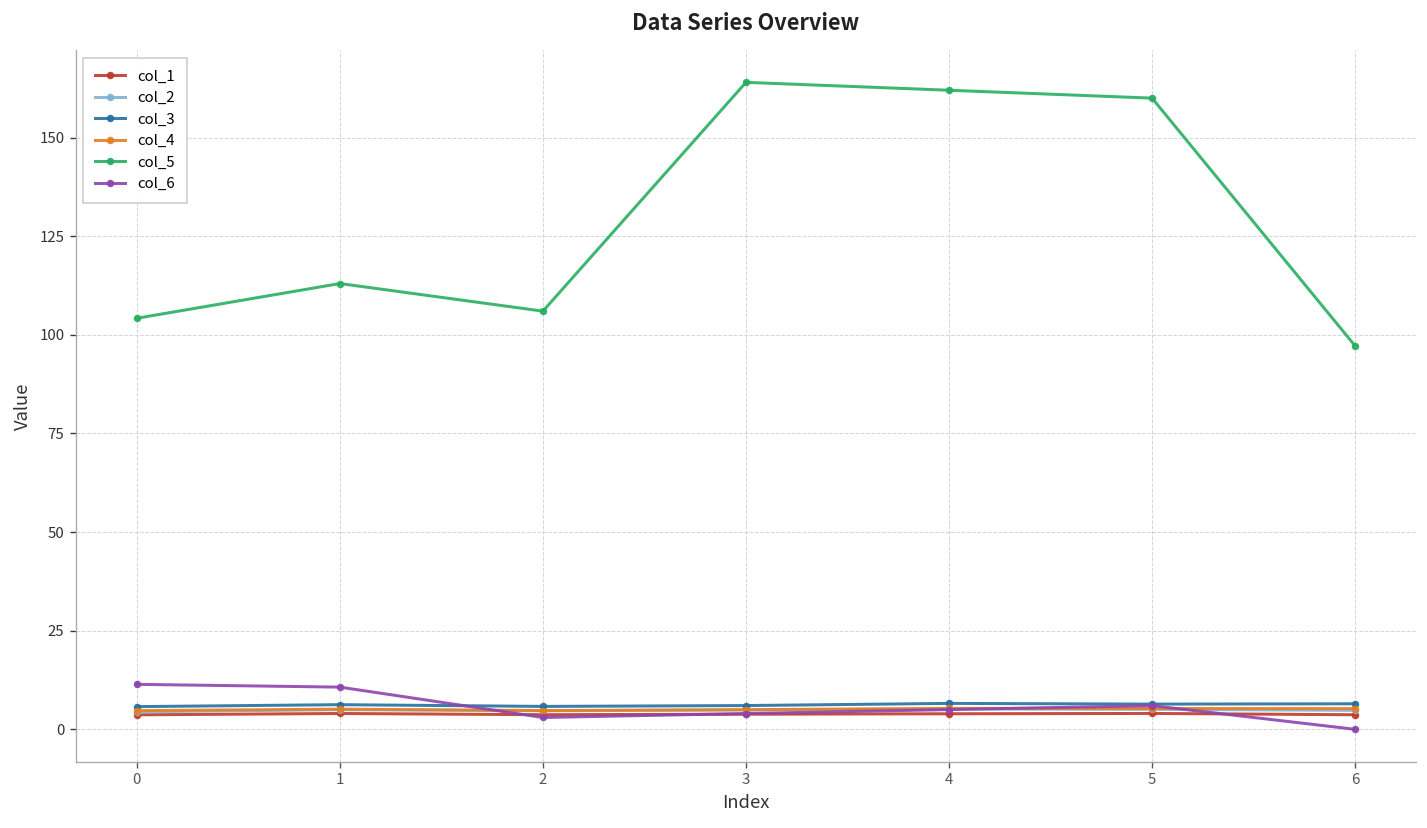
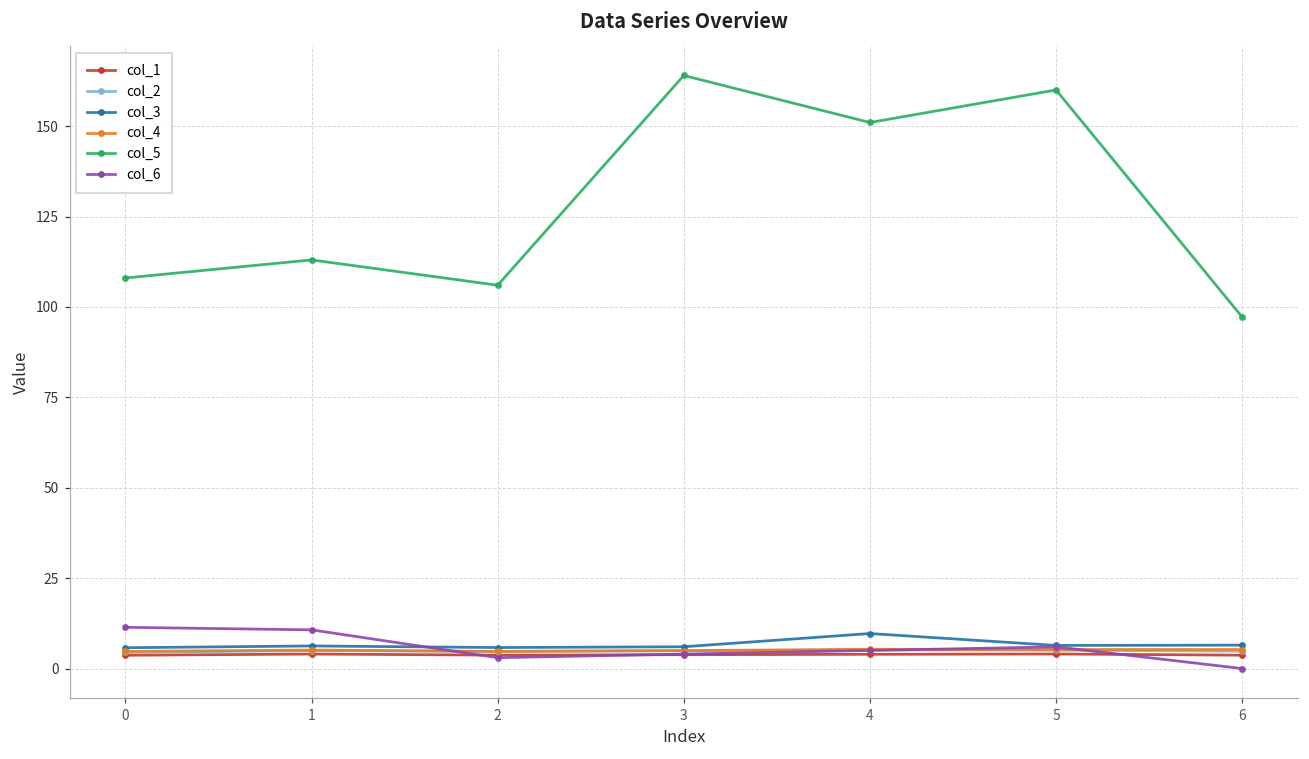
  {
    "col_1": {
      "1": 4,
      "4": 4,
      "5": 4,
      "6": 4
    },
    "col_3": {
      "0": 6,
      "1": 6,
      "2": 6,
      "3": 6,
-     "4": 7,
+     "4": 10,
      "6": 6
    },
    "col_5": {
-     "0": 104,
+     "0": 108,
      "1": 113,
      "2": 106,
      "3": 164,
-     "4": 162,
+     "4": 151,
      "5": 160,
      "6": 97
    },
    "col_6": {
      "0": 11,
      "1": 11,
      "6": 0
    }
  }
